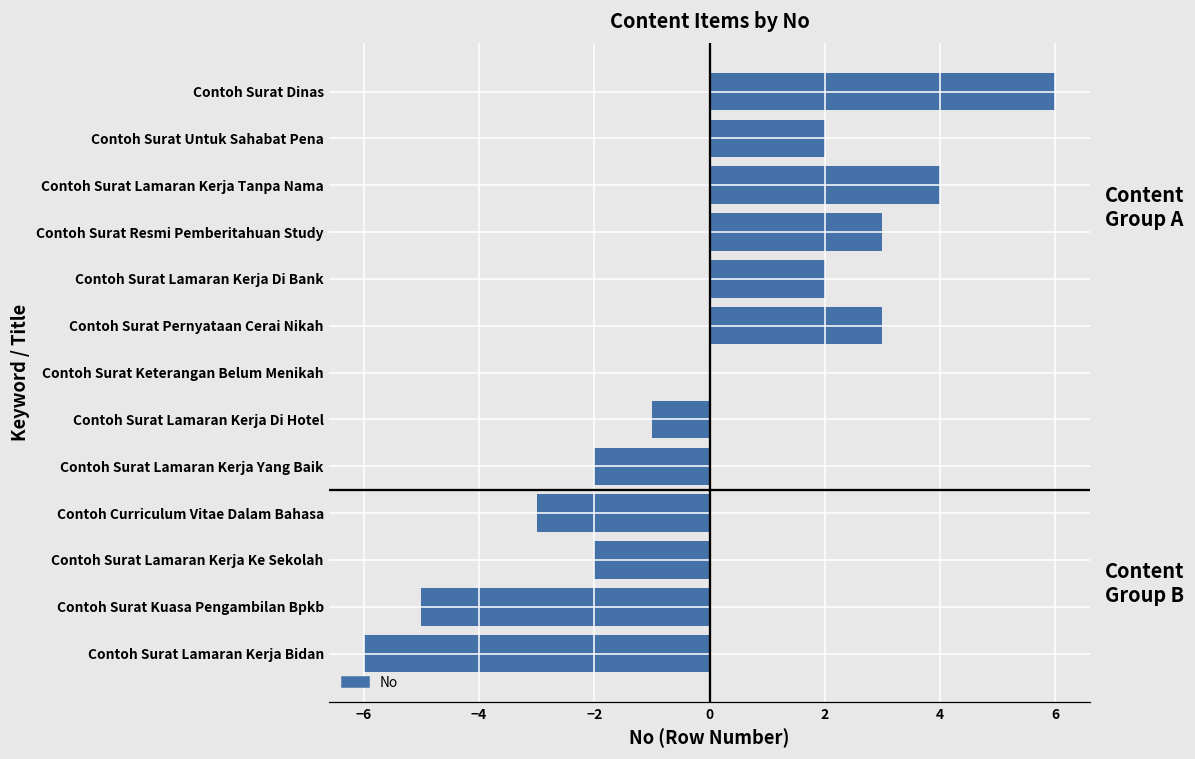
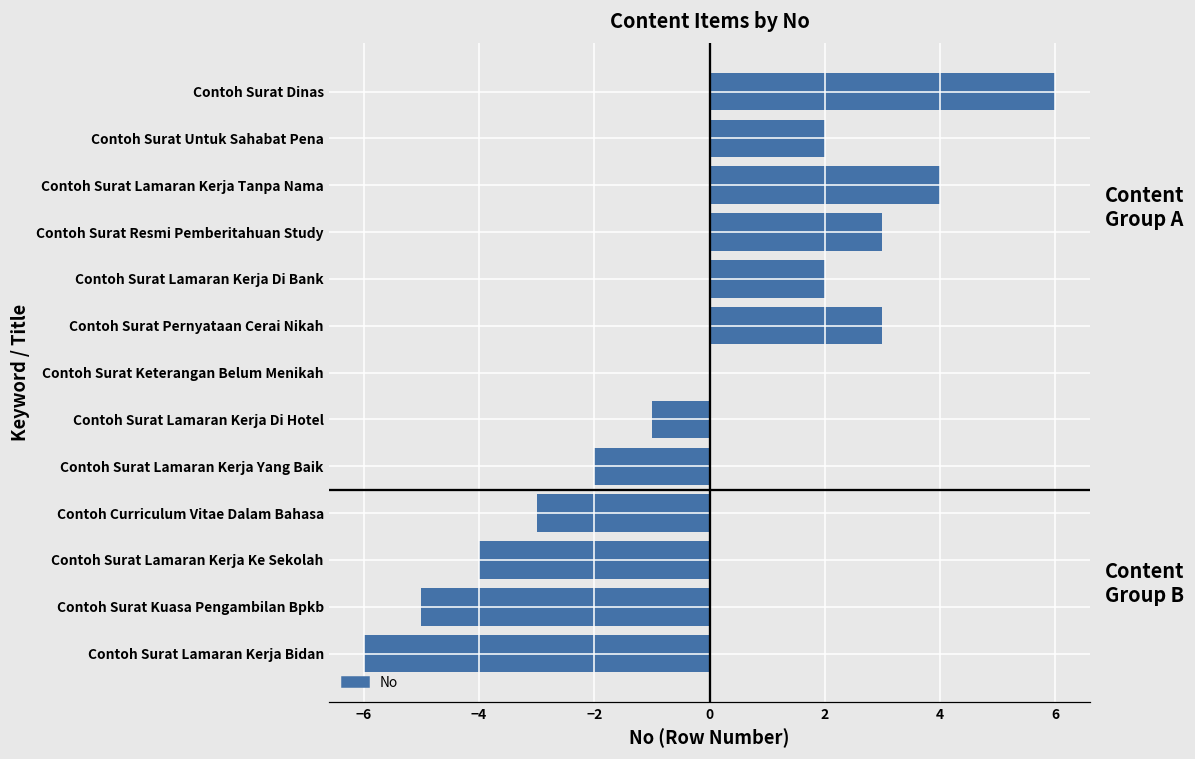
  {
    "Contoh Surat Dinas": 6.0,
    "Contoh Surat Untuk Sahabat Pena": 2.0,
    "Contoh Surat Lamaran Kerja Tanpa Nama": 4.0,
    "Contoh Surat Resmi Pemberitahuan Study": 3.0,
    "Contoh Surat Lamaran Kerja Di Bank": 2.0,
    "Contoh Surat Pernyataan Cerai Nikah": 3.0,
    "Contoh Surat Keterangan Belum Menikah": 0.0,
    "Contoh Surat Lamaran Kerja Di Hotel": -1.0,
    "Contoh Surat Lamaran Kerja Yang Baik": -2.0,
    "Contoh Curriculum Vitae Dalam Bahasa": -3.0,
-   "Contoh Surat Lamaran Kerja Ke Sekolah": -2.0,
+   "Contoh Surat Lamaran Kerja Ke Sekolah": -4.0,
    "Contoh Surat Kuasa Pengambilan Bpkb": -5.0,
    "Contoh Surat Lamaran Kerja Bidan": -6.0
  }
